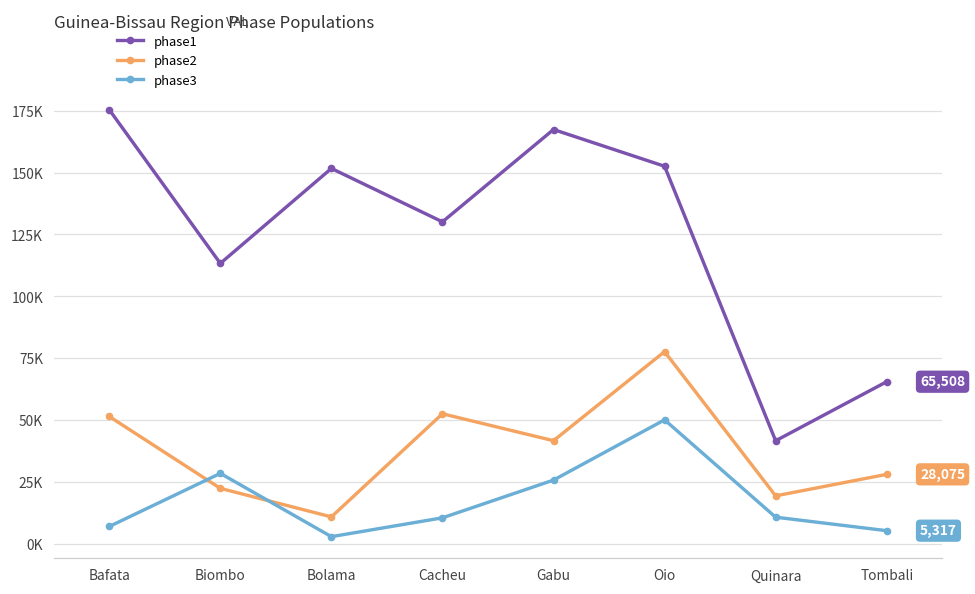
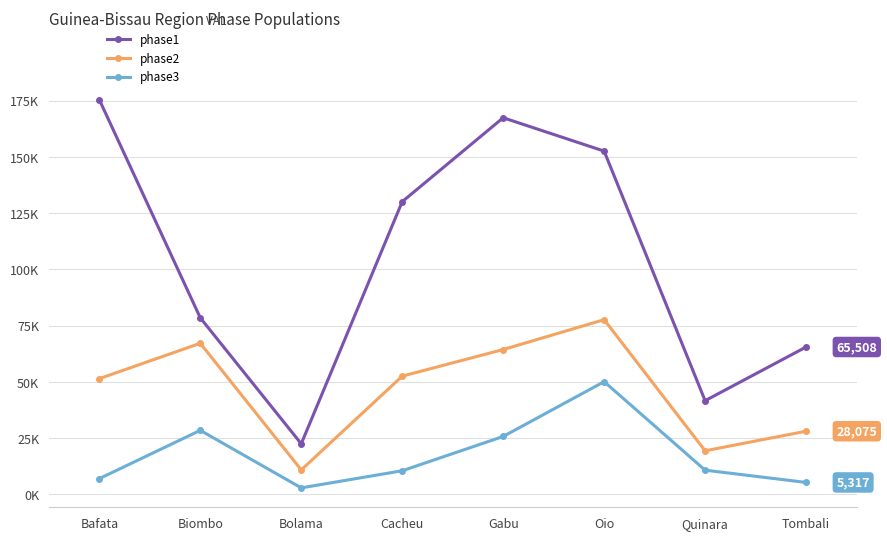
  {
    "phase1": {
      "Bafata": 175000,
-     "Biombo": 113000,
-     "Bolama": 152000,
+     "Biombo": 78000,
+     "Bolama": 22000,
      "Cacheu": 130000,
      "Gabu": 167000,
      "Oio": 153000,
      "Quinara": 42000,
      "Tombali": 66000
    },
    "phase2": {
      "Bafata": 51000,
-     "Biombo": 22000,
+     "Biombo": 67000,
      "Bolama": 11000,
      "Cacheu": 53000,
-     "Gabu": 42000,
+     "Gabu": 64000,
      "Oio": 78000,
      "Quinara": 19000,
      "Tombali": 28000
    },
    "phase3": {
      "Bafata": 7000,
      "Biombo": 28000,
      "Bolama": 3000,
      "Cacheu": 11000,
      "Gabu": 26000,
      "Oio": 50000,
      "Quinara": 11000,
      "Tombali": 5000
    }
  }
